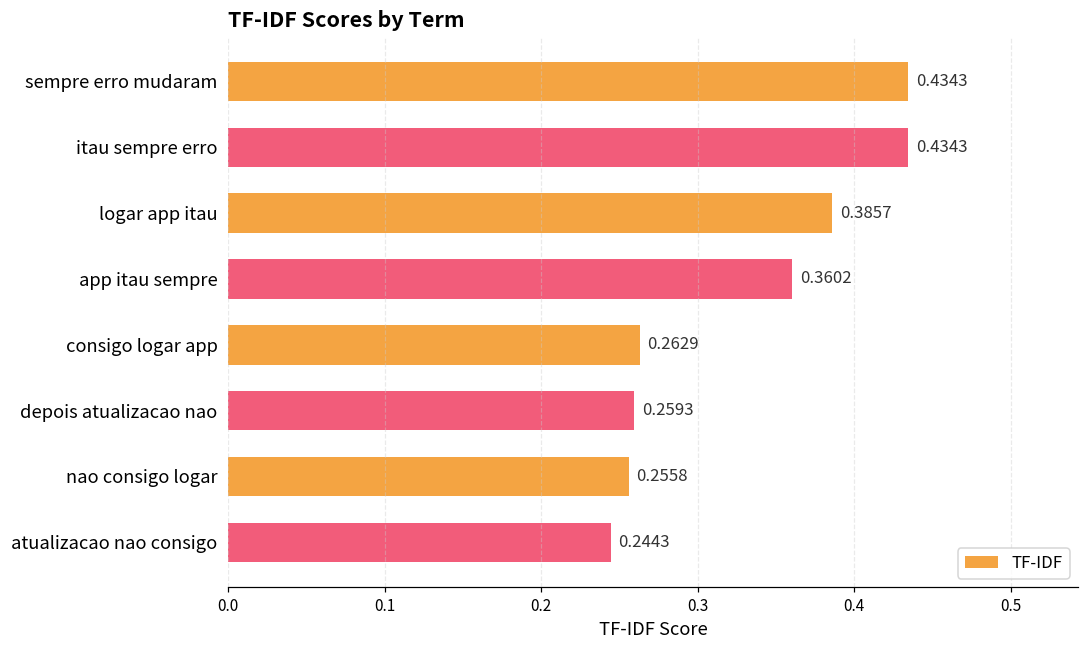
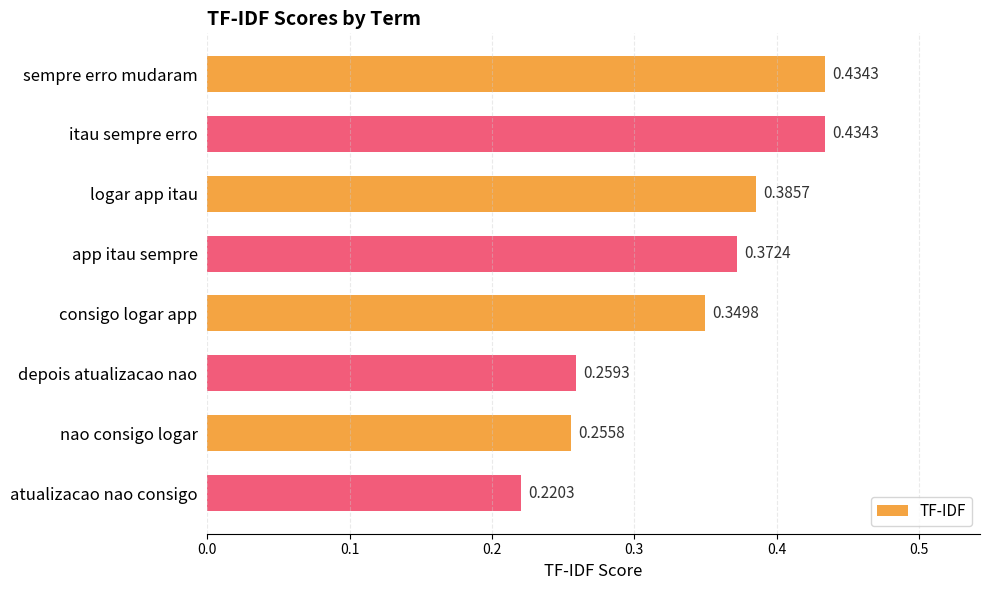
  {
    "sempre erro mudaram": 0.4343,
    "itau sempre erro": 0.4343,
    "logar app itau": 0.3857,
-   "app itau sempre": 0.3602,
-   "consigo logar app": 0.2629,
+   "app itau sempre": 0.3724,
+   "consigo logar app": 0.3498,
    "depois atualizacao nao": 0.2593,
    "nao consigo logar": 0.2558,
-   "atualizacao nao consigo": 0.2443
+   "atualizacao nao consigo": 0.2203
  }
